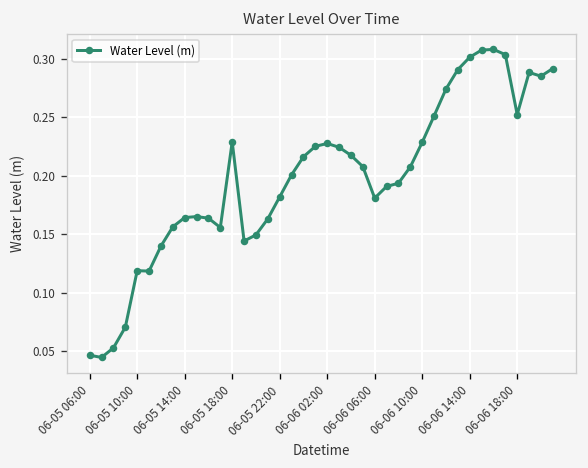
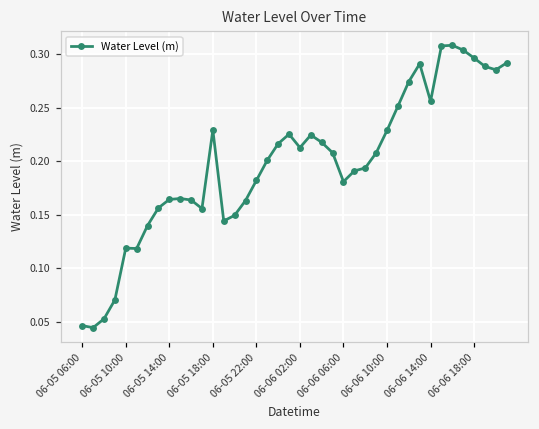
  {
    "06-05 06:00": 0.05,
    "06-05 10:00": 0.12,
    "06-05 14:00": 0.16,
    "06-05 18:00": 0.23,
    "06-05 22:00": 0.18,
-   "06-06 02:00": 0.23,
+   "06-06 02:00": 0.21,
    "06-06 06:00": 0.18,
    "06-06 10:00": 0.23,
-   "06-06 14:00": 0.30,
-   "06-06 18:00": 0.25
+   "06-06 14:00": 0.26,
+   "06-06 18:00": 0.30
  }
